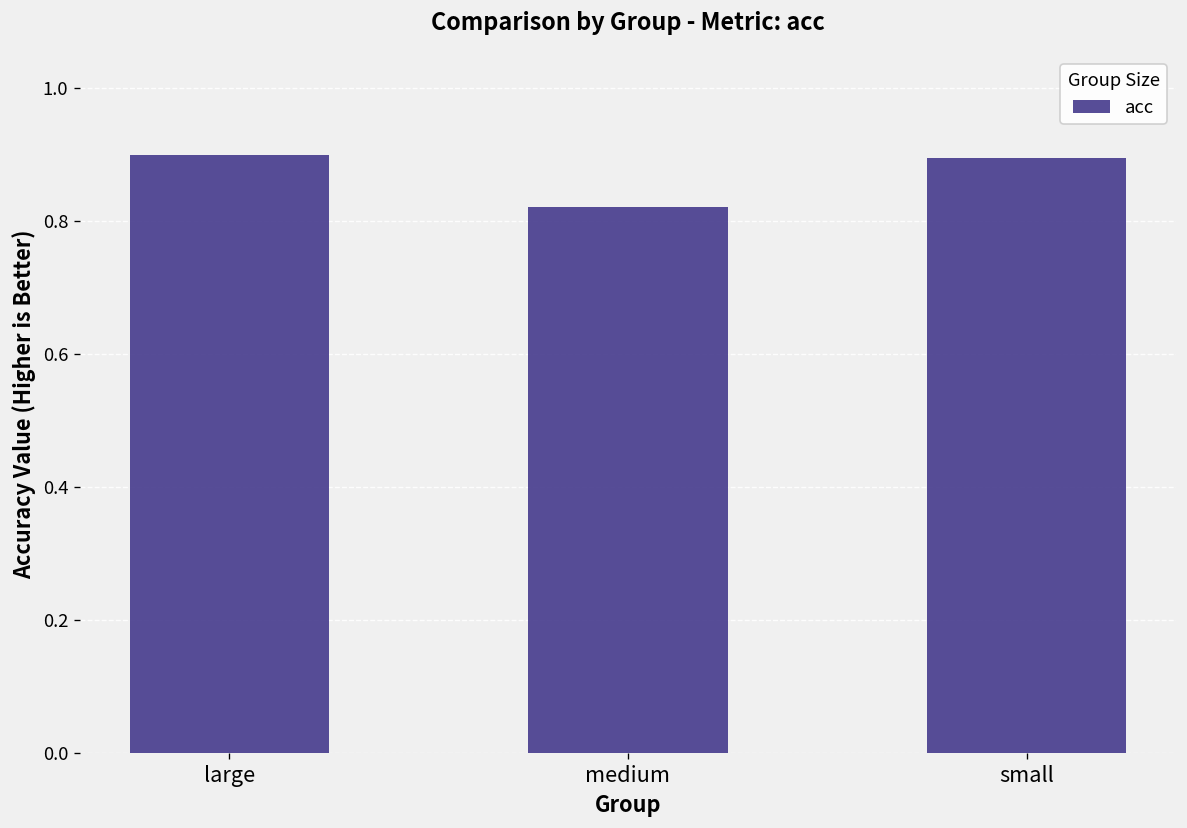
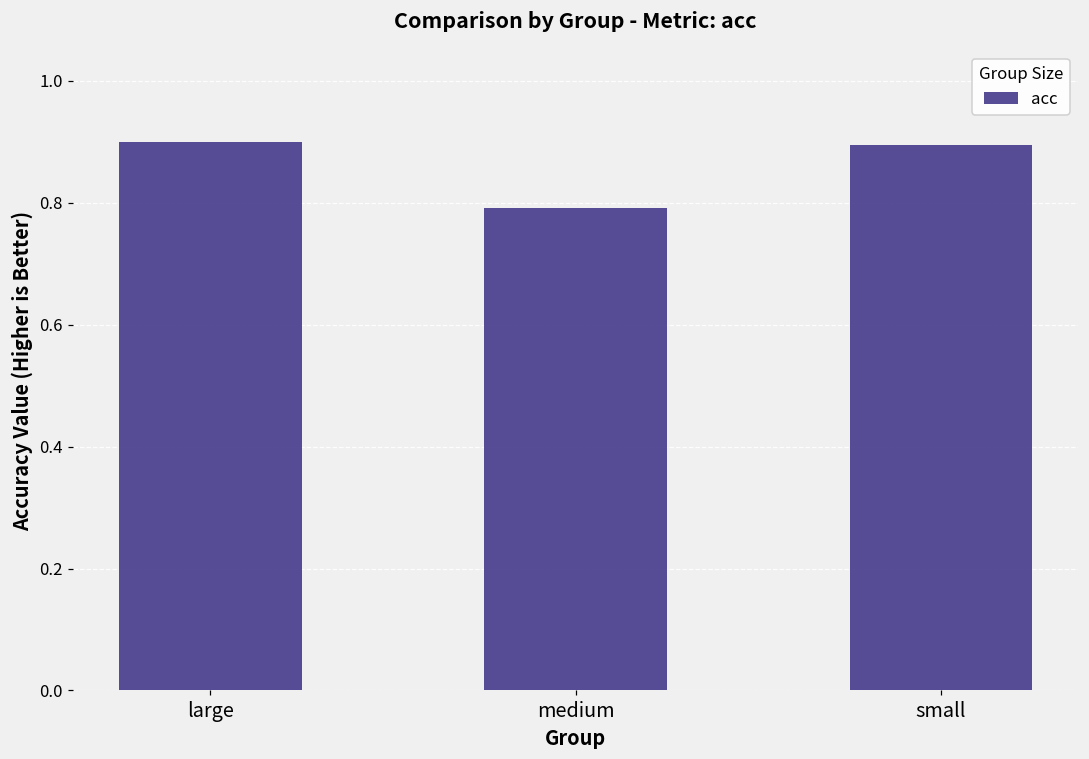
  {
    "large": 0.90,
-   "medium": 0.82,
+   "medium": 0.79,
    "small": 0.90
  }
